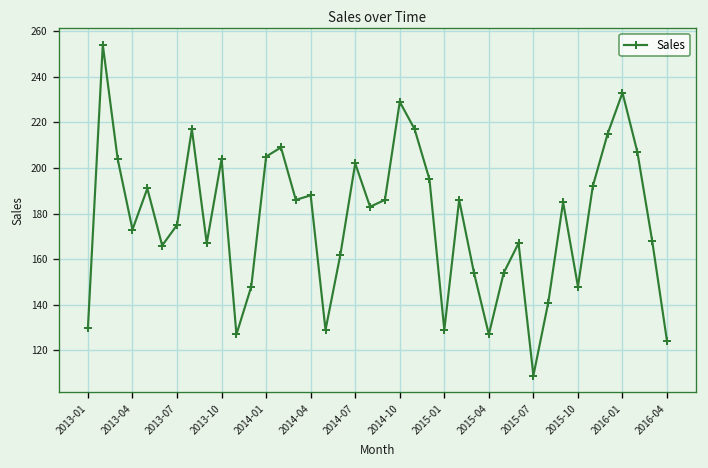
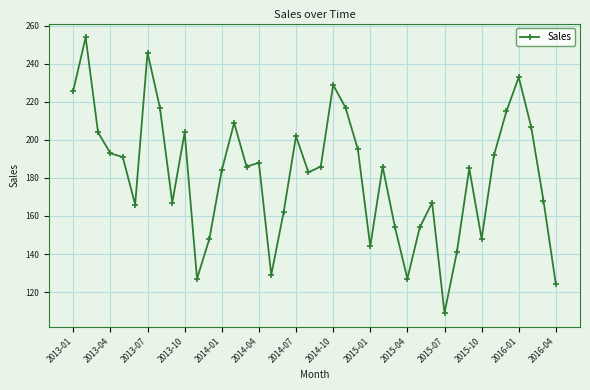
  {
-   "2013-01": 130,
-   "2013-04": 173,
-   "2013-07": 175,
+   "2013-01": 226,
+   "2013-04": 193,
+   "2013-07": 246,
    "2013-10": 204,
-   "2014-01": 205,
+   "2014-01": 184,
    "2014-04": 188,
    "2014-07": 202,
    "2014-10": 229,
-   "2015-01": 129,
+   "2015-01": 144,
    "2015-04": 127,
    "2015-07": 109,
    "2015-10": 148,
    "2016-01": 233,
    "2016-04": 124
  }
